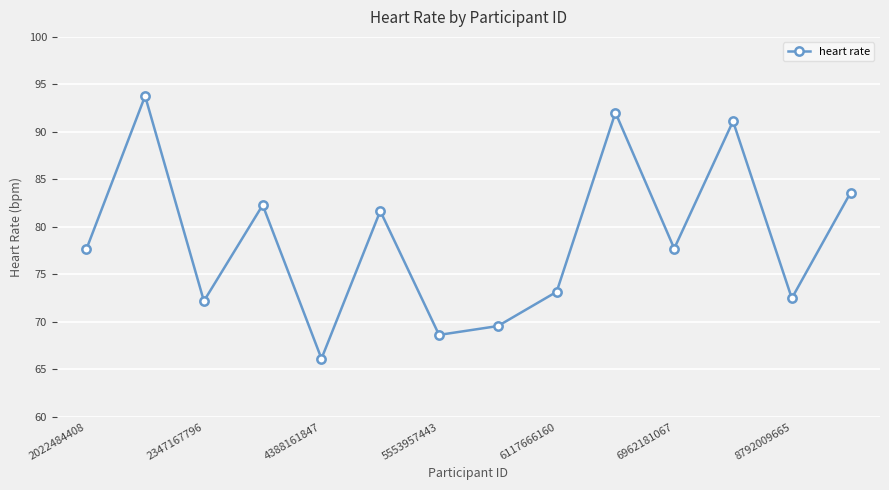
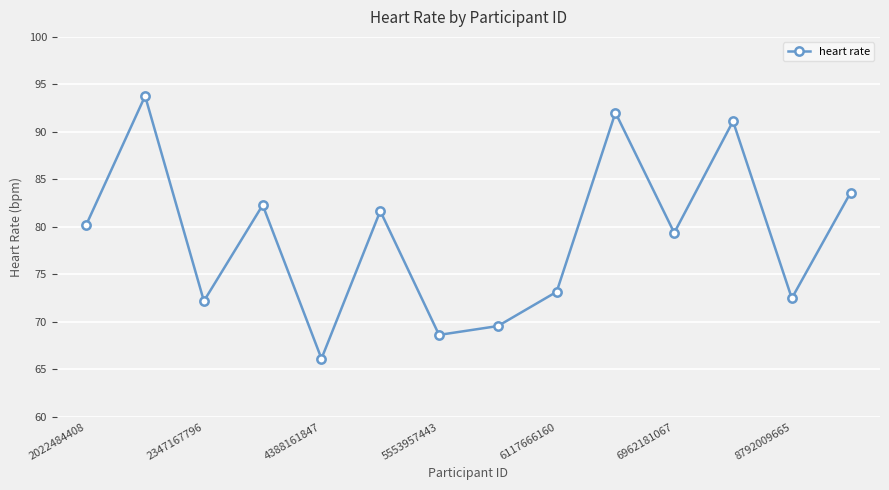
  {
-   "2022484408": 78,
+   "2022484408": 80,
    "2347167796": 72,
    "4388161847": 66,
    "5553957443": 69,
    "6117666160": 73,
-   "6962181067": 78,
+   "6962181067": 79,
    "8792009665": 72
  }
